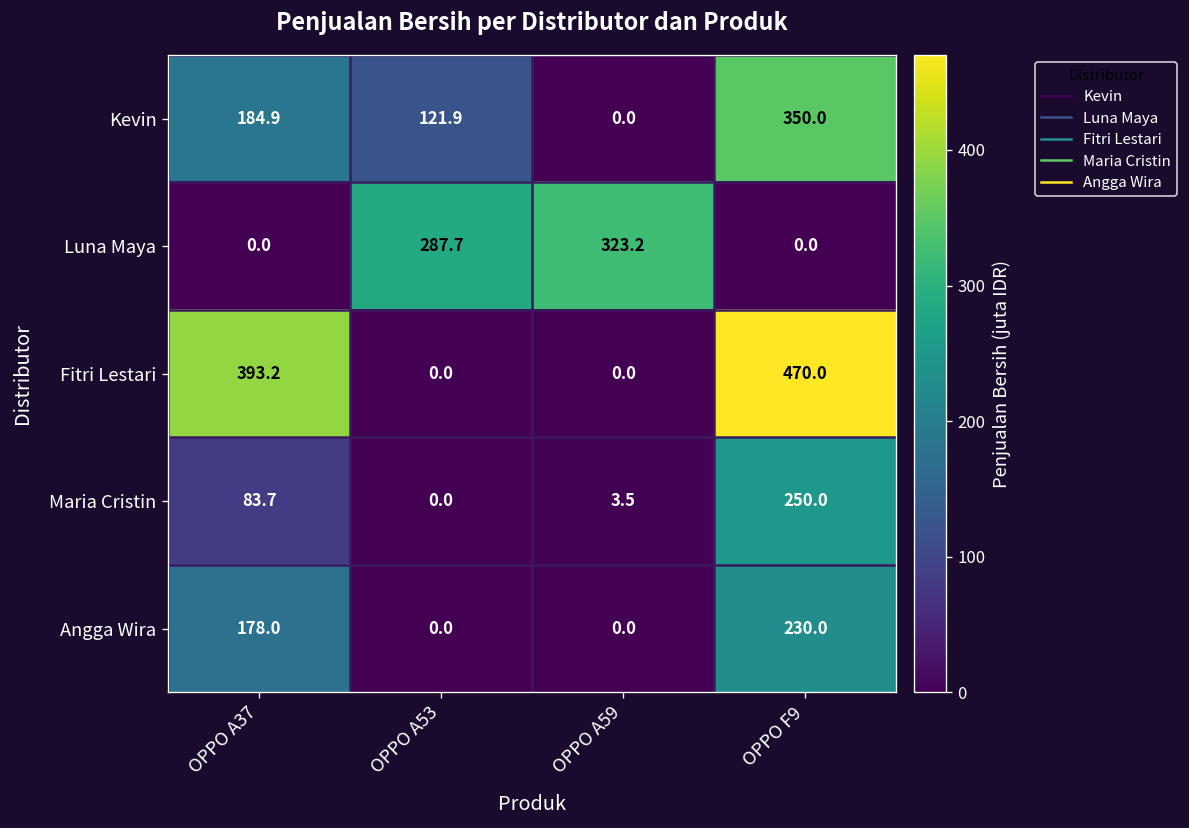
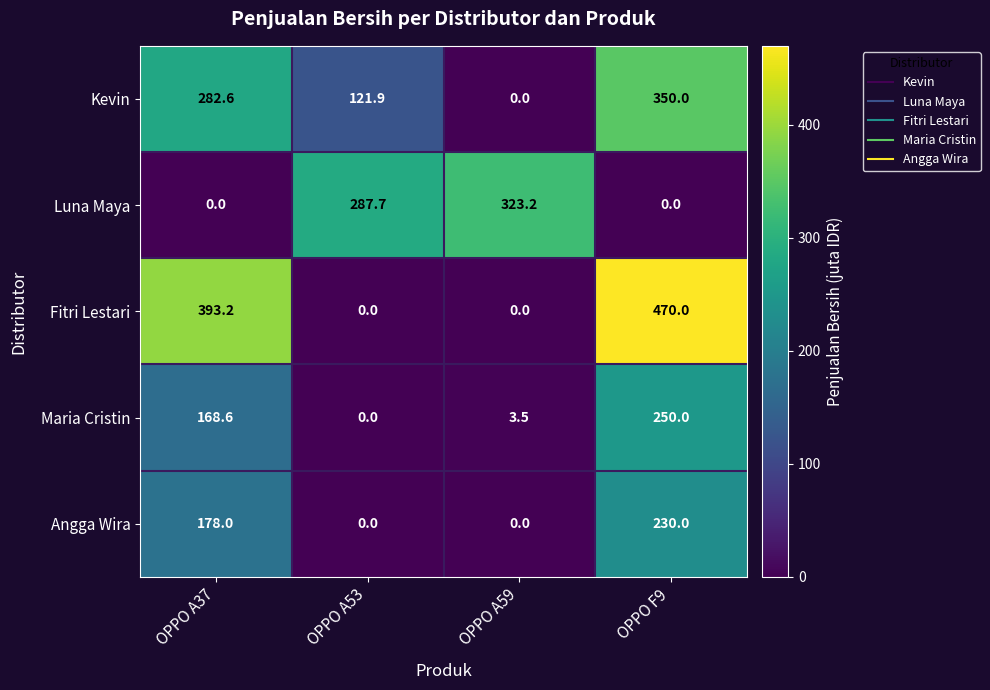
  {
    "Kevin": {
-     "OPPO A37": 184.9,
+     "OPPO A37": 282.6,
      "OPPO A53": 121.9,
      "OPPO A59": 0.0,
      "OPPO F9": 350.0
    },
    "Luna Maya": {
      "OPPO A37": 0.0,
      "OPPO A53": 287.7,
      "OPPO A59": 323.2,
      "OPPO F9": 0.0
    },
    "Fitri Lestari": {
      "OPPO A37": 393.2,
      "OPPO A53": 0.0,
      "OPPO A59": 0.0,
      "OPPO F9": 470.0
    },
    "Maria Cristin": {
-     "OPPO A37": 83.7,
+     "OPPO A37": 168.6,
      "OPPO A53": 0.0,
      "OPPO A59": 3.5,
      "OPPO F9": 250.0
    },
    "Angga Wira": {
      "OPPO A37": 178.0,
      "OPPO A53": 0.0,
      "OPPO A59": 0.0,
      "OPPO F9": 230.0
    }
  }
